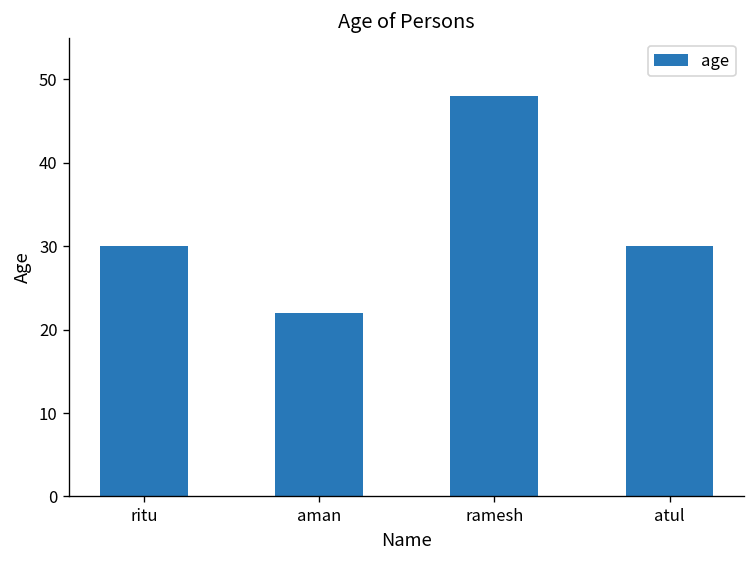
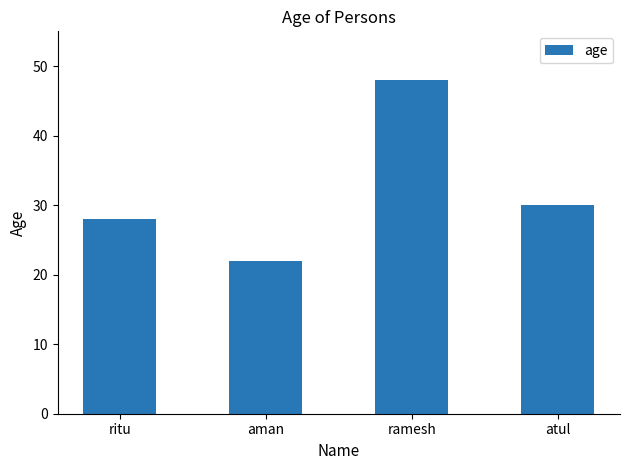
  {
-   "ritu": 30,
+   "ritu": 28,
    "aman": 22,
    "ramesh": 48,
    "atul": 30
  }
